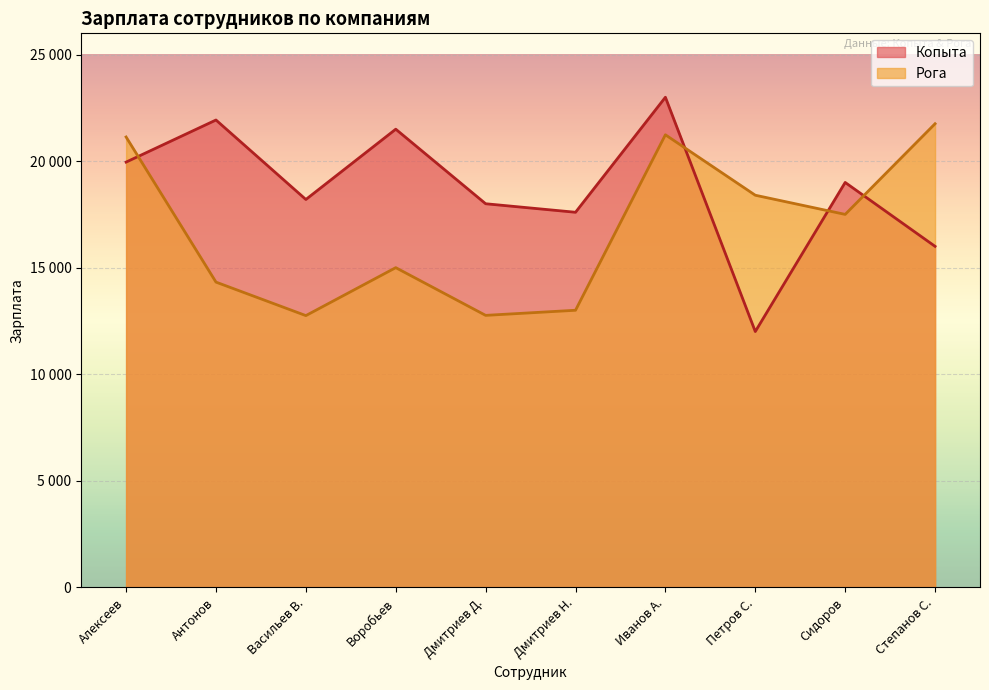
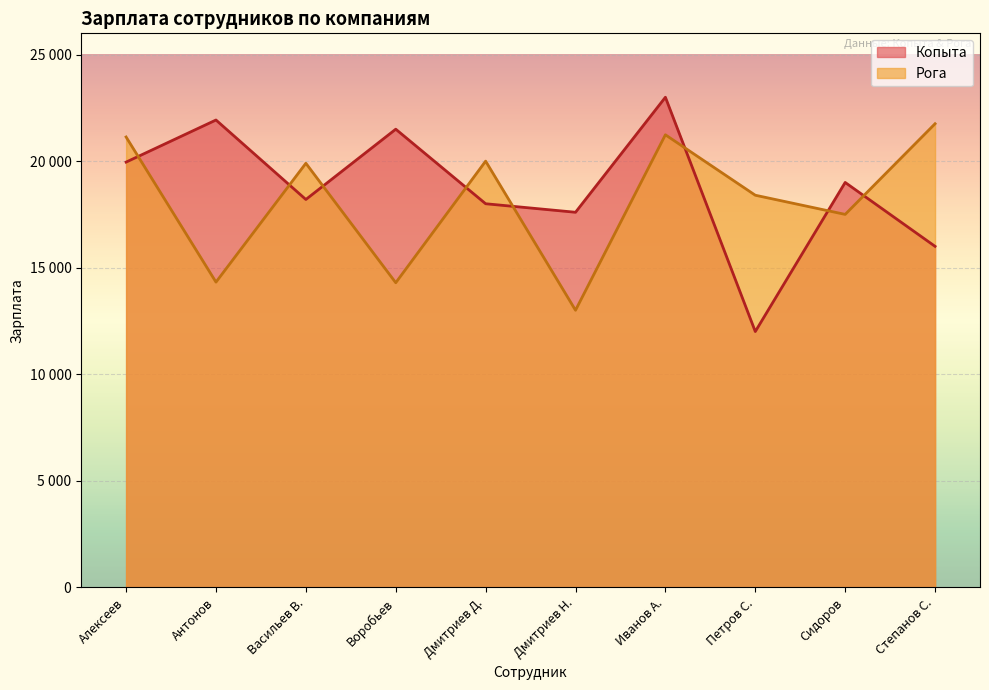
  {
    "Копыта": {
      "Алексеев": 20000,
      "Антонов": 21900,
      "Васильев В.": 18200,
      "Воробьев": 21500,
      "Дмитриев Д.": 18000,
      "Дмитриев Н.": 17600,
      "Иванов А.": 23000,
      "Петров С.": 12000,
      "Сидоров": 19000,
      "Степанов С.": 16000
    },
    "Рога": {
      "Алексеев": 21100,
      "Антонов": 14300,
-     "Васильев В.": 12700,
-     "Воробьев": 15000,
-     "Дмитриев Д.": 12800,
+     "Васильев В.": 19900,
+     "Воробьев": 14300,
+     "Дмитриев Д.": 20000,
      "Дмитриев Н.": 13000,
      "Иванов А.": 21200,
      "Петров С.": 18400,
      "Сидоров": 17500,
      "Степанов С.": 21800
    }
  }
